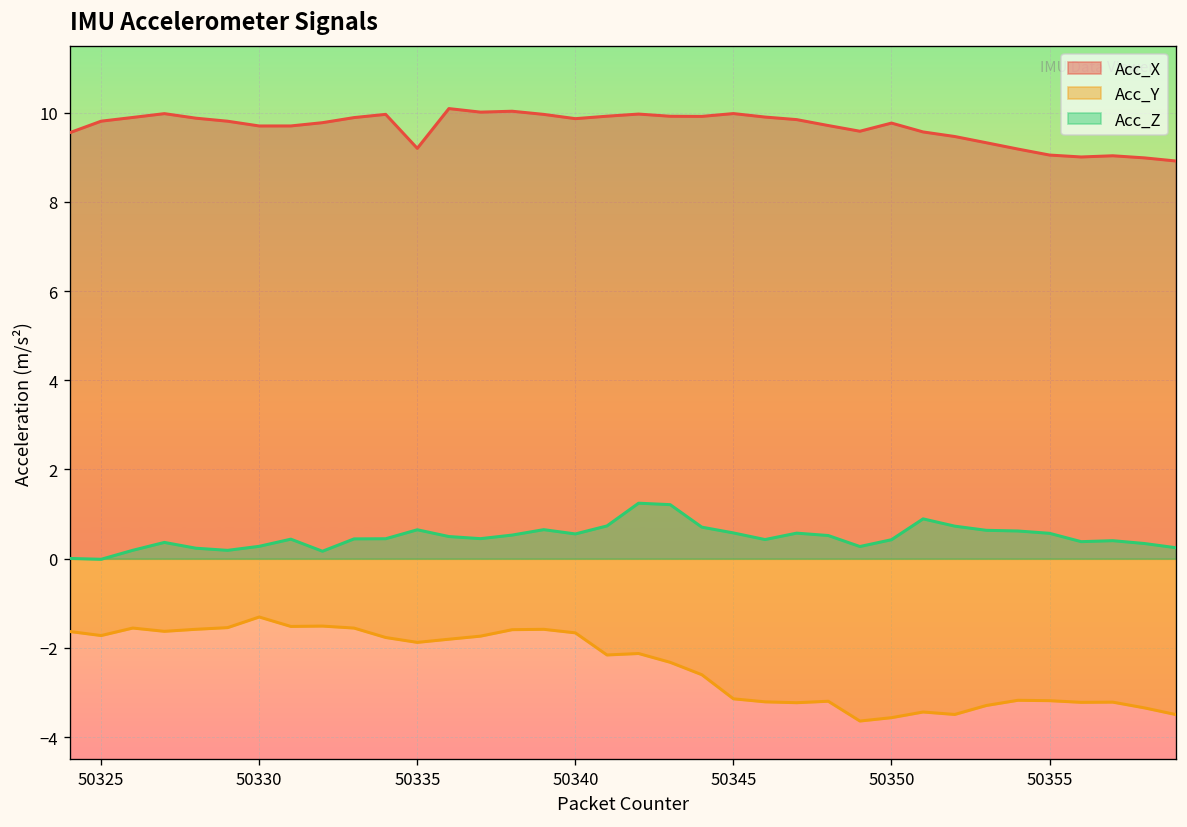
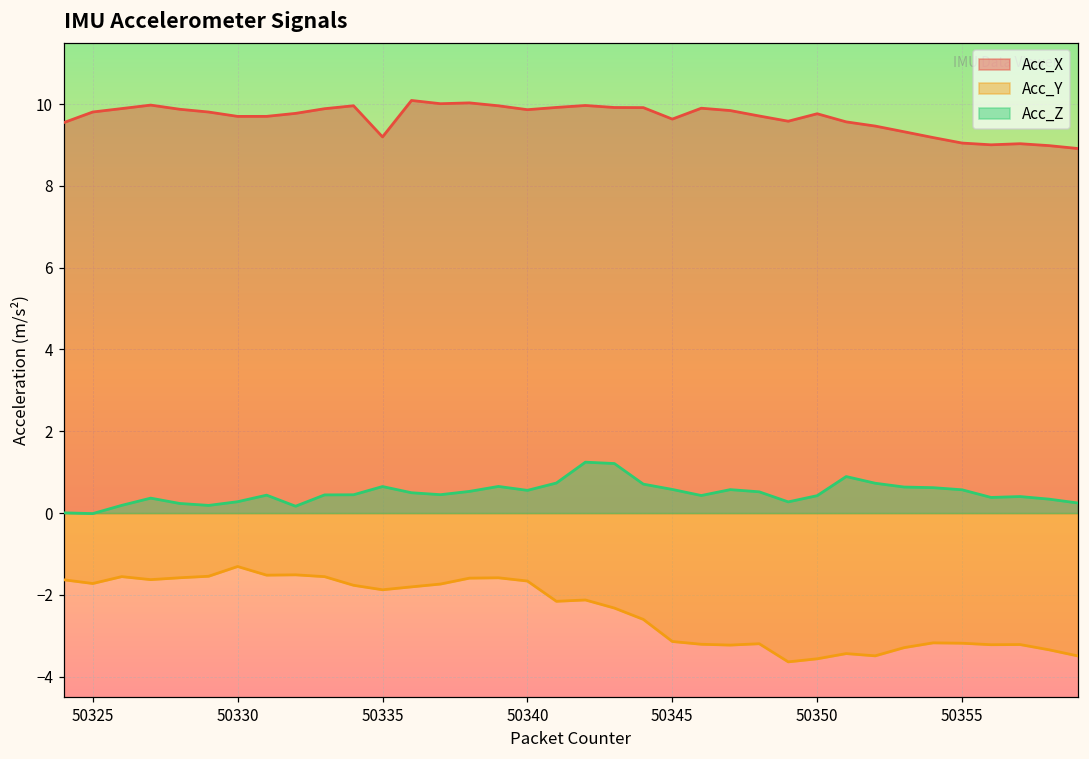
  {
    "Acc_X": {
      "50325": 9.8,
      "50330": 9.7,
      "50335": 9.2,
      "50340": 9.9,
-     "50345": 10.0,
+     "50345": 9.6,
      "50350": 9.8,
      "50355": 9.0
    }
  }
